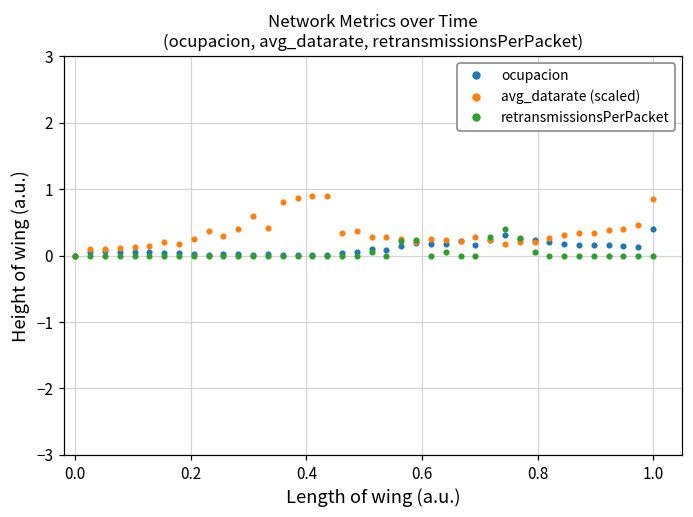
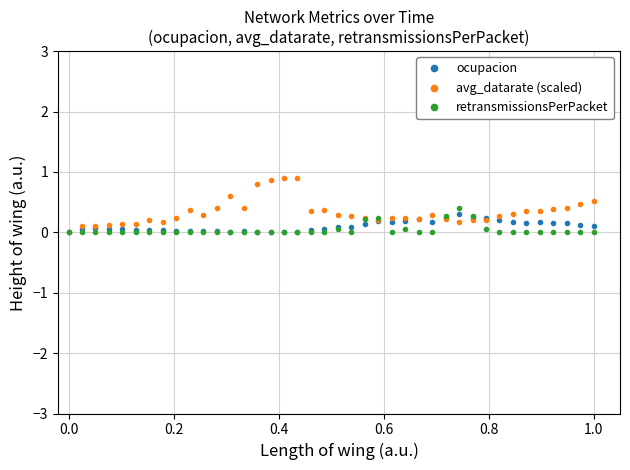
  {
    "ocupacion": {
-     "1.0": 0.4
+     "1.0": 0.1
    },
    "avg_datarate (scaled)": {
-     "1.0": 0.9
+     "1.0": 0.5
    },
    "retransmissionsPerPacket": {
      "1.0": 0.0
    }
  }
